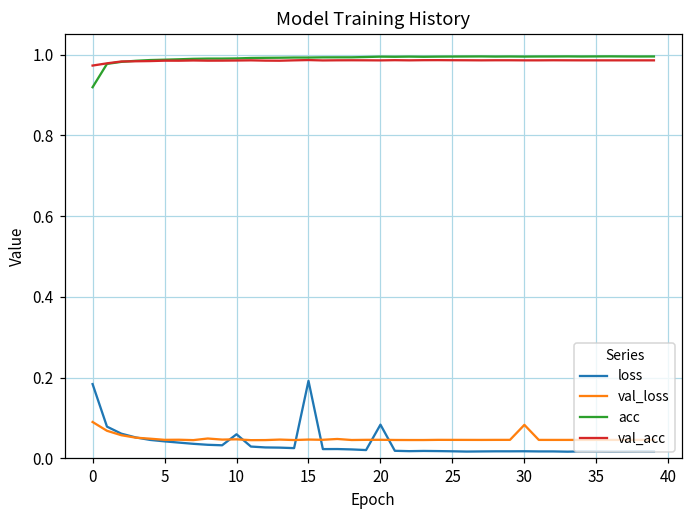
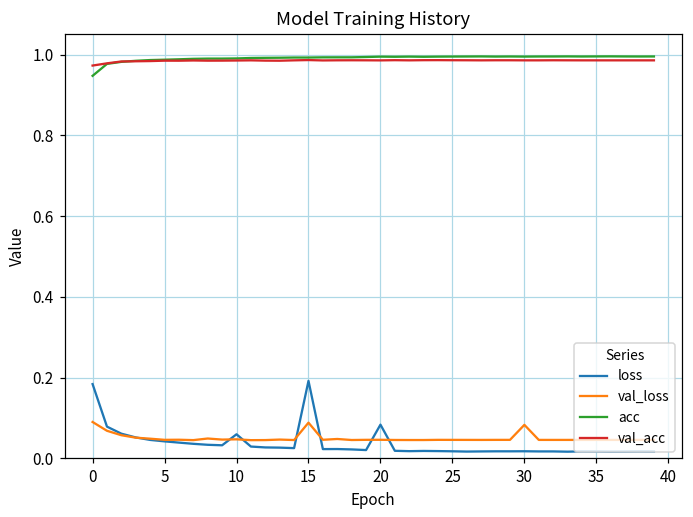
  {
    "loss": {
      "0": 0.18,
      "10": 0.06,
      "15": 0.19,
      "20": 0.08,
      "25": 0.02,
      "30": 0.02
    },
    "val_loss": {
      "0": 0.09,
      "10": 0.05,
-     "15": 0.05,
+     "15": 0.09,
      "20": 0.05,
      "25": 0.05,
      "30": 0.08
    },
    "acc": {
-     "0": 0.92,
+     "0": 0.95,
      "20": 1.00,
      "25": 1.00,
      "30": 1.00,
      "35": 1.00
    },
    "val_acc": {
      "0": 0.97,
      "20": 0.99,
      "25": 0.99,
      "30": 0.99,
      "35": 0.99
    }
  }
